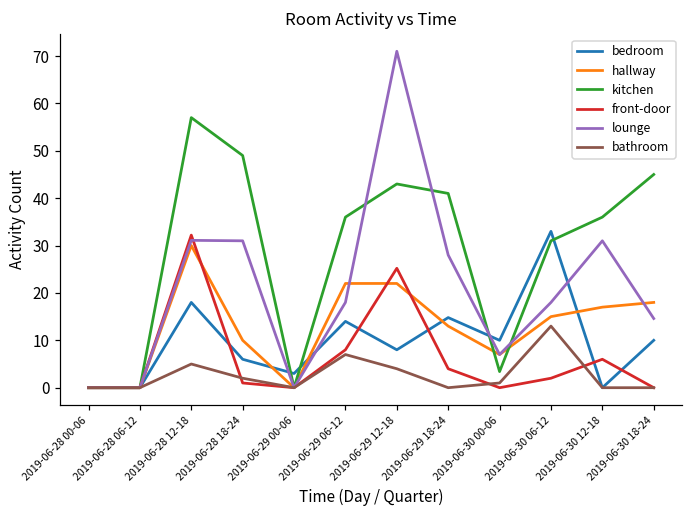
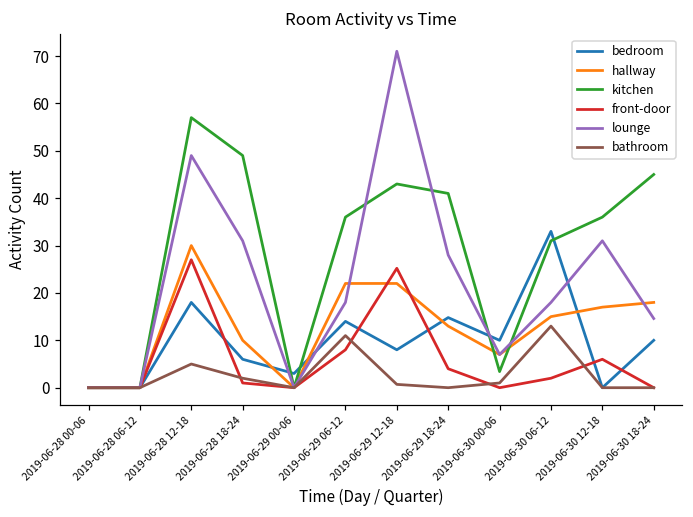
  {
    "bedroom": {
      "2019-06-28 12-18": 18,
      "2019-06-28 18-24": 6,
      "2019-06-29 00-06": 3,
      "2019-06-29 06-12": 14,
      "2019-06-29 12-18": 8,
      "2019-06-29 18-24": 15,
      "2019-06-30 00-06": 10,
      "2019-06-30 06-12": 33,
      "2019-06-30 18-24": 10
    },
    "hallway": {
      "2019-06-28 12-18": 30,
      "2019-06-28 18-24": 10,
      "2019-06-29 06-12": 22,
      "2019-06-29 12-18": 22,
      "2019-06-29 18-24": 13,
      "2019-06-30 06-12": 15,
      "2019-06-30 12-18": 17,
      "2019-06-30 18-24": 18
    },
    "kitchen": {
      "2019-06-28 12-18": 57,
      "2019-06-28 18-24": 49,
      "2019-06-29 06-12": 36,
      "2019-06-29 12-18": 43,
      "2019-06-29 18-24": 41,
      "2019-06-30 00-06": 3,
      "2019-06-30 06-12": 31,
      "2019-06-30 12-18": 36,
      "2019-06-30 18-24": 45
    },
    "front-door": {
-     "2019-06-28 12-18": 32,
+     "2019-06-28 12-18": 27,
      "2019-06-28 18-24": 1,
      "2019-06-29 06-12": 8,
      "2019-06-29 12-18": 25,
      "2019-06-29 18-24": 4,
      "2019-06-30 00-06": 0,
      "2019-06-30 06-12": 2,
      "2019-06-30 12-18": 6
    },
    "lounge": {
-     "2019-06-28 12-18": 31,
+     "2019-06-28 12-18": 49,
      "2019-06-28 18-24": 31,
      "2019-06-29 06-12": 18,
      "2019-06-29 12-18": 71,
      "2019-06-29 18-24": 28,
      "2019-06-30 06-12": 18,
      "2019-06-30 12-18": 31,
      "2019-06-30 18-24": 15
    },
    "bathroom": {
      "2019-06-28 12-18": 5,
      "2019-06-28 18-24": 2,
-     "2019-06-29 06-12": 7,
-     "2019-06-29 12-18": 4,
+     "2019-06-29 06-12": 11,
+     "2019-06-29 12-18": 1,
      "2019-06-29 18-24": 0,
      "2019-06-30 00-06": 1,
      "2019-06-30 06-12": 13
    }
  }
